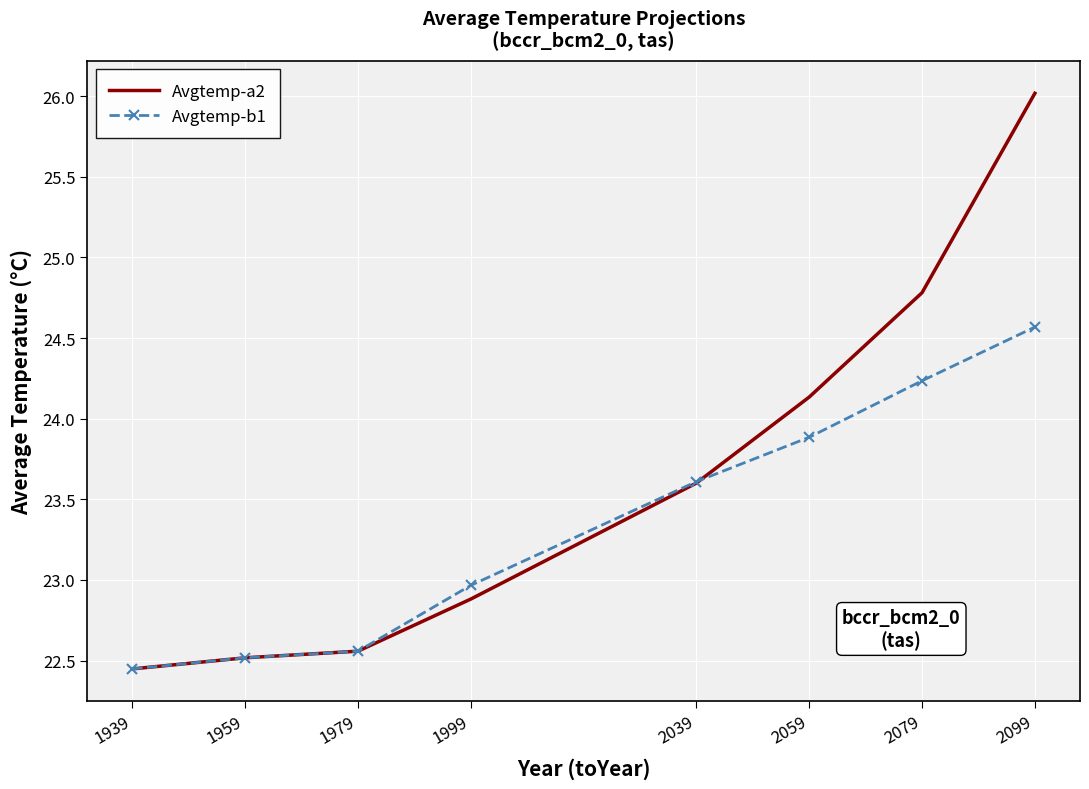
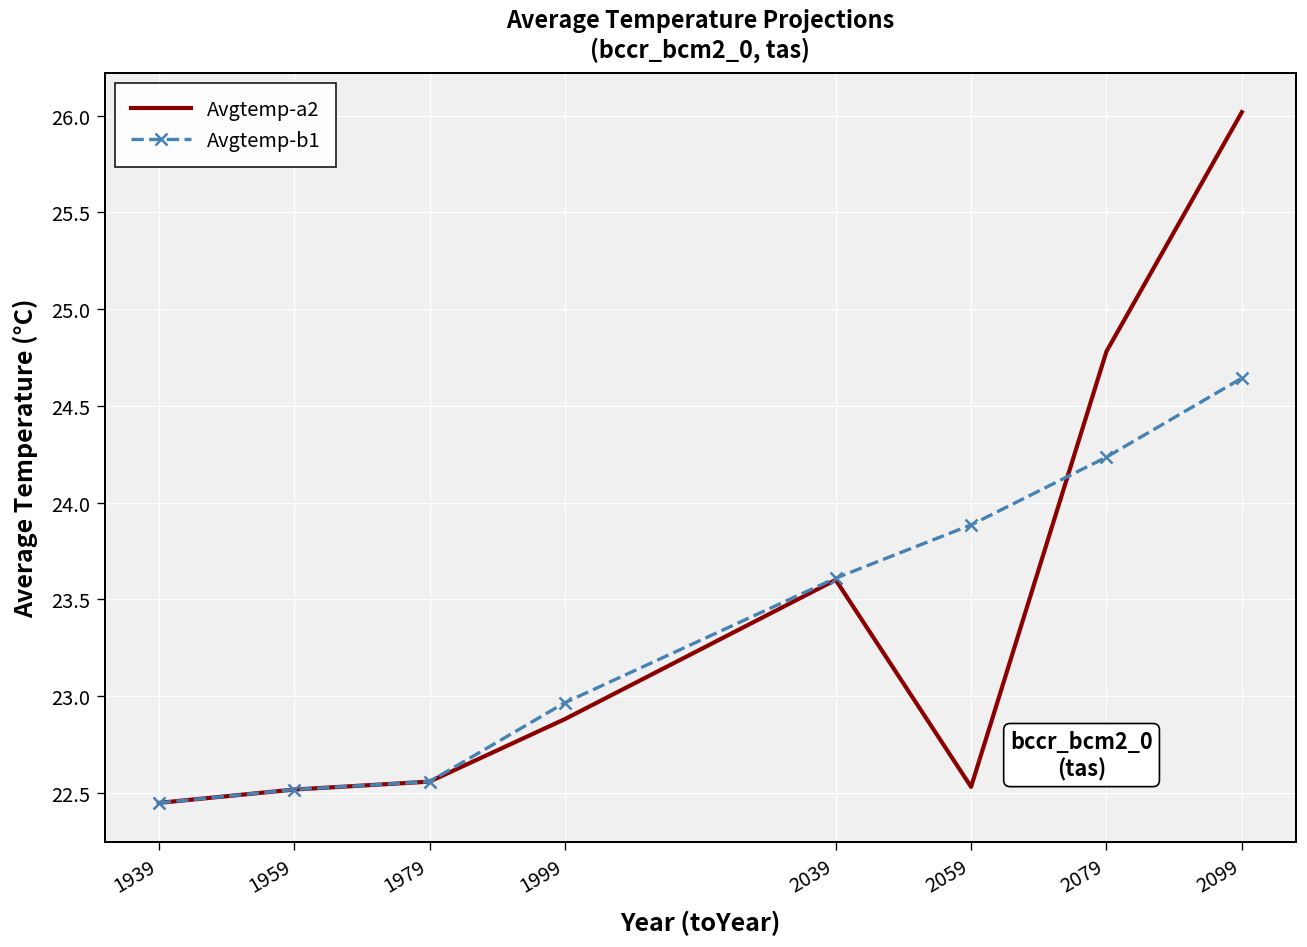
  {
    "Avgtemp-a2": {
      "1999": 22.88,
-     "2059": 24.13,
+     "2059": 22.53,
      "2079": 24.78,
      "2099": 26.02
    },
    "Avgtemp-b1": {
      "1999": 22.97,
      "2059": 23.89,
      "2079": 24.24,
-     "2099": 24.57
+     "2099": 24.64
    }
  }
